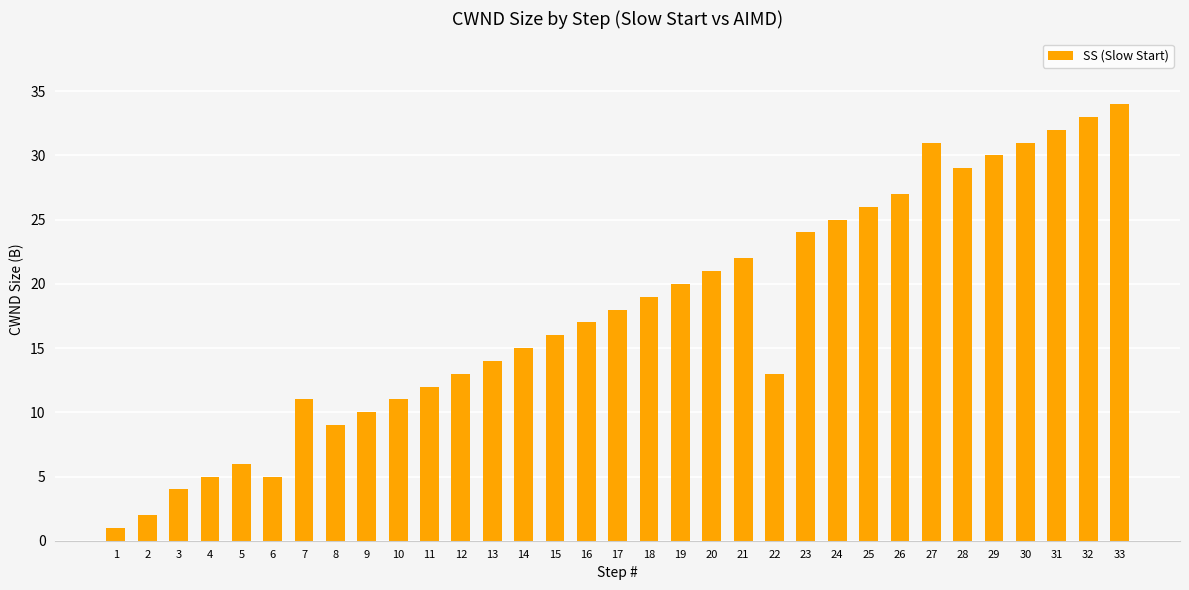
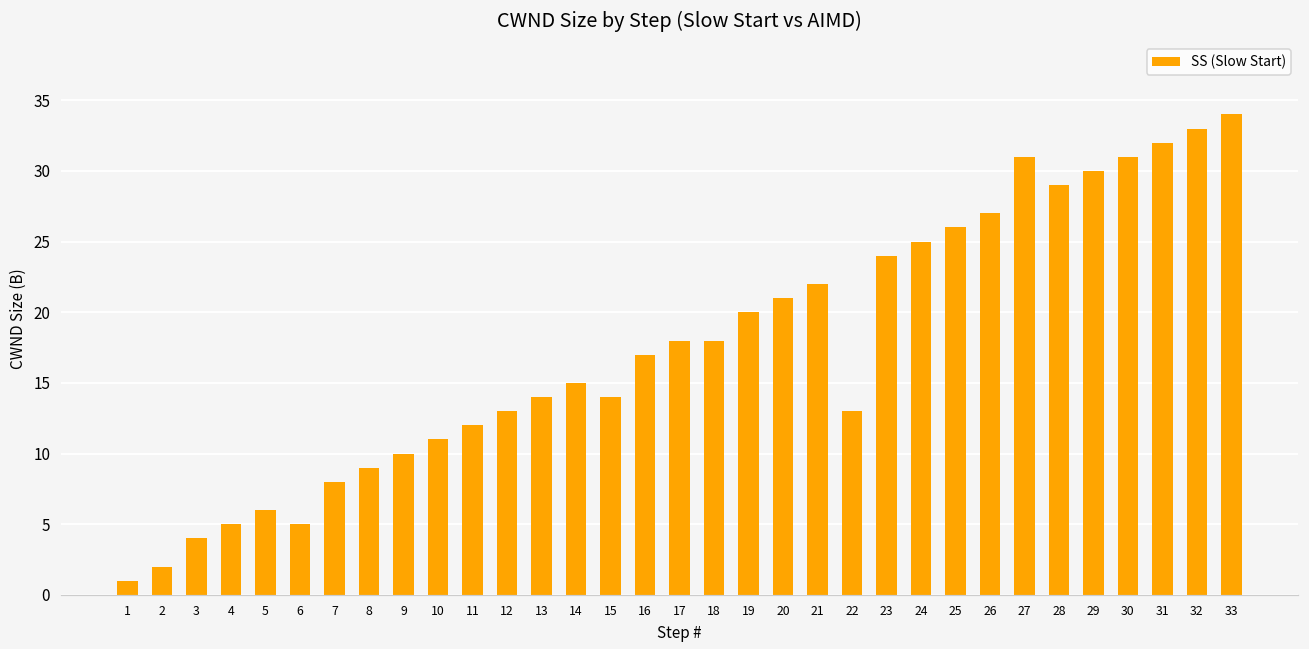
  {
    "1": 1,
    "2": 2,
    "3": 4,
    "4": 5,
    "5": 6,
    "6": 5,
-   "7": 11,
+   "7": 8,
    "8": 9,
    "9": 10,
    "10": 11,
    "11": 12,
    "12": 13,
    "13": 14,
    "14": 15,
-   "15": 16,
+   "15": 14,
    "16": 17,
    "17": 18,
-   "18": 19,
+   "18": 18,
    "19": 20,
    "20": 21,
    "21": 22,
    "22": 13,
    "23": 24,
    "24": 25,
    "25": 26,
    "26": 27,
    "27": 31,
    "28": 29,
    "29": 30,
    "30": 31,
    "31": 32,
    "32": 33,
    "33": 34
  }
